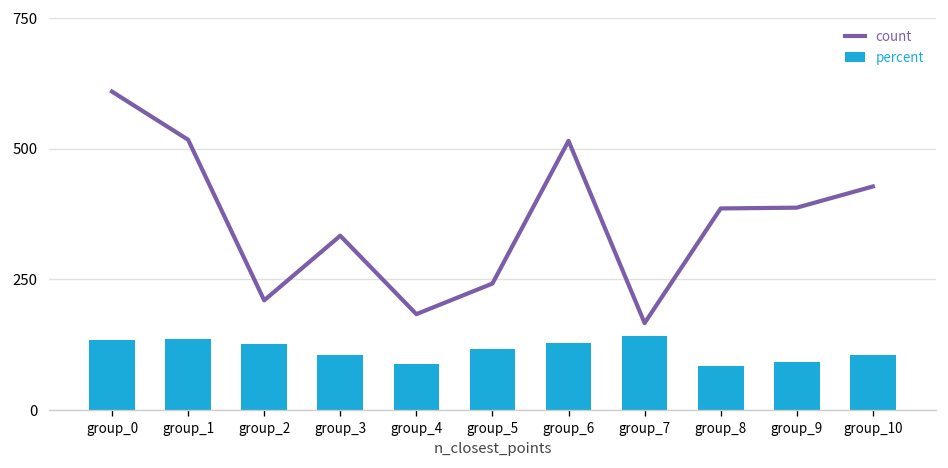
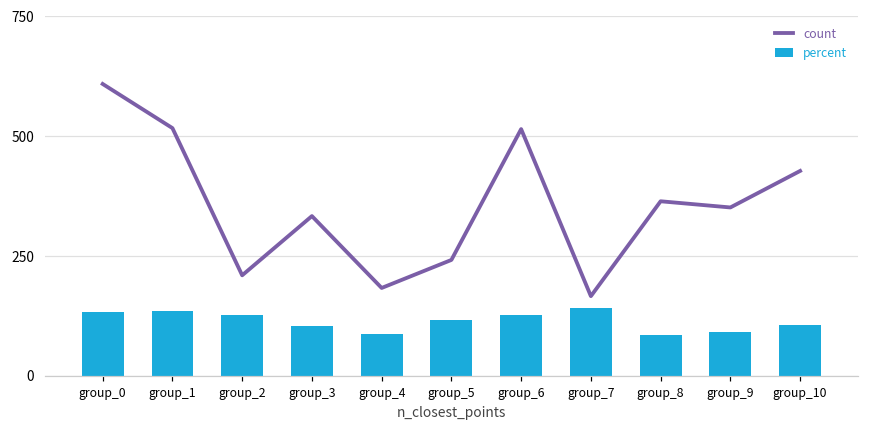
  {
    "count": {
      "group_0": 610,
      "group_1": 520,
      "group_2": 210,
      "group_3": 330,
      "group_4": 180,
      "group_5": 240,
      "group_6": 520,
      "group_7": 170,
-     "group_8": 390,
-     "group_9": 390,
+     "group_8": 360,
+     "group_9": 350,
      "group_10": 430
    },
    "percent": {
      "group_0": 130,
      "group_1": 140,
      "group_2": 130,
      "group_3": 110,
      "group_4": 90,
      "group_5": 120,
      "group_6": 130,
      "group_7": 140,
      "group_8": 80,
      "group_9": 90,
      "group_10": 110
    }
  }
